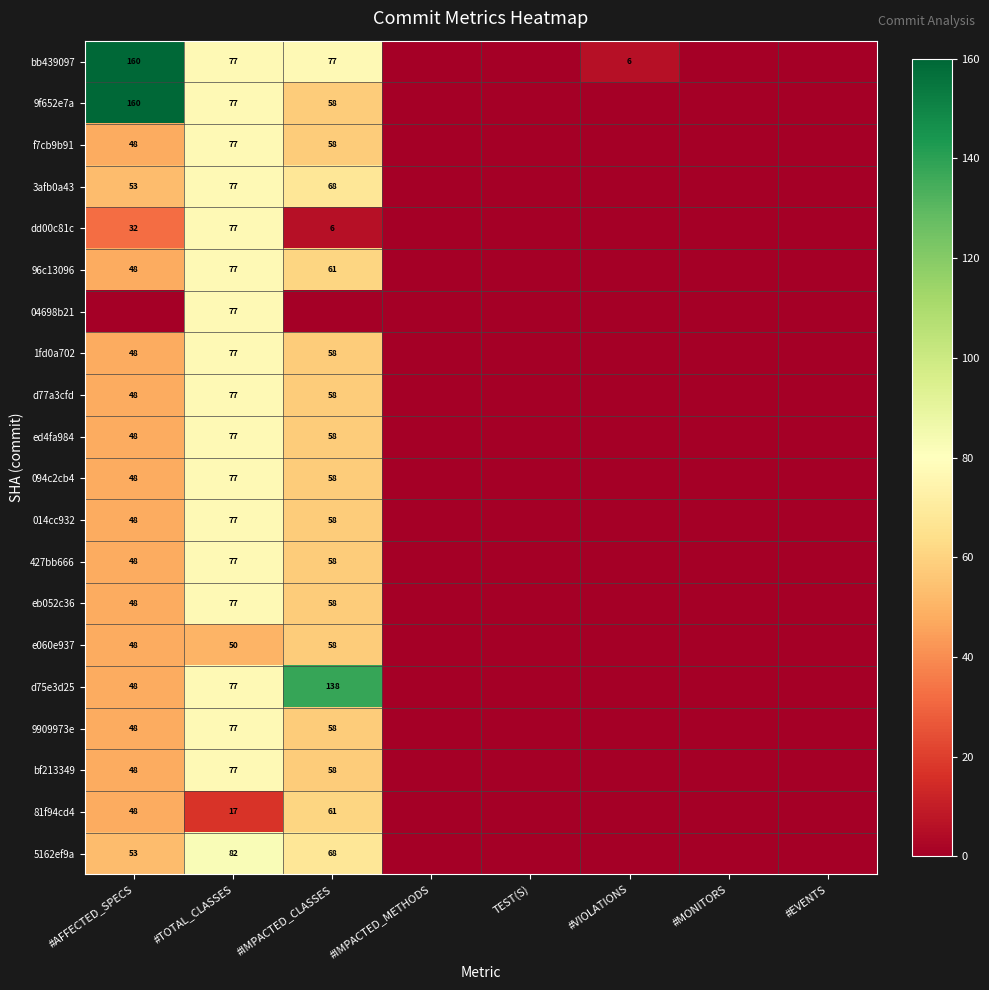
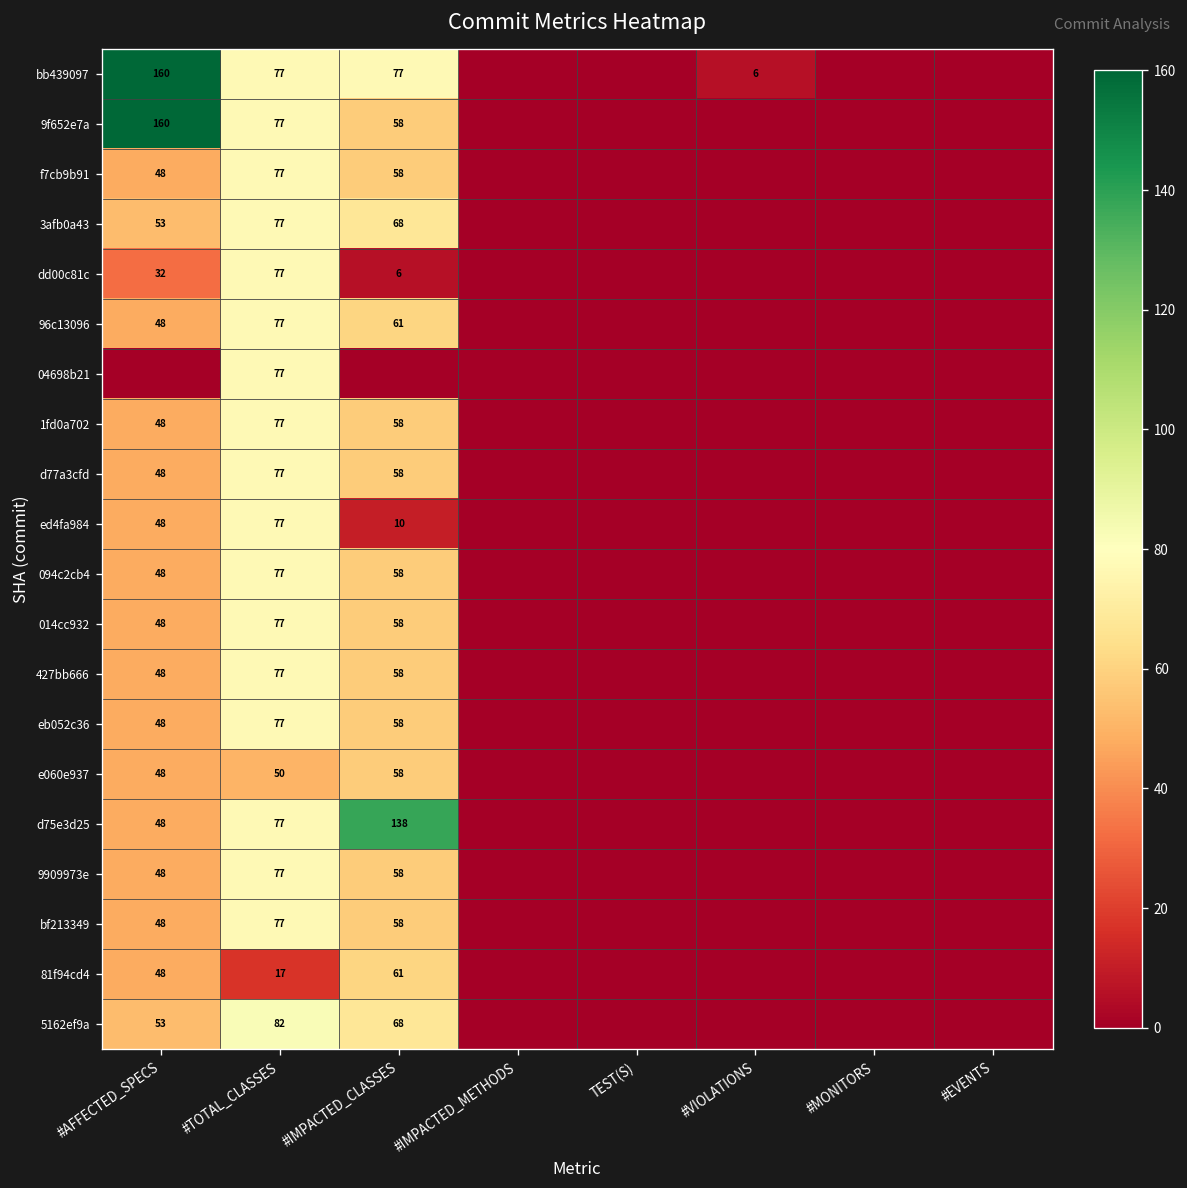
  {
    "bb439097": {
      "#AFFECTED_SPECS": 160,
      "#TOTAL_CLASSES": 77,
      "#IMPACTED_CLASSES": 77,
      "#VIOLATIONS": 6
    },
    "9f652e7a": {
      "#AFFECTED_SPECS": 160,
      "#TOTAL_CLASSES": 77,
      "#IMPACTED_CLASSES": 58
    },
    "f7cb9b91": {
      "#AFFECTED_SPECS": 48,
      "#TOTAL_CLASSES": 77,
      "#IMPACTED_CLASSES": 58
    },
    "3afb0a43": {
      "#AFFECTED_SPECS": 53,
      "#TOTAL_CLASSES": 77,
      "#IMPACTED_CLASSES": 68
    },
    "dd00c81c": {
      "#AFFECTED_SPECS": 32,
      "#TOTAL_CLASSES": 77,
      "#IMPACTED_CLASSES": 6
    },
    "96c13096": {
      "#AFFECTED_SPECS": 48,
      "#TOTAL_CLASSES": 77,
      "#IMPACTED_CLASSES": 61
    },
    "04698b21": {
      "#TOTAL_CLASSES": 77
    },
    "1fd0a702": {
      "#AFFECTED_SPECS": 48,
      "#TOTAL_CLASSES": 77,
      "#IMPACTED_CLASSES": 58
    },
    "d77a3cfd": {
      "#AFFECTED_SPECS": 48,
      "#TOTAL_CLASSES": 77,
      "#IMPACTED_CLASSES": 58
    },
    "ed4fa984": {
      "#AFFECTED_SPECS": 48,
      "#TOTAL_CLASSES": 77,
-     "#IMPACTED_CLASSES": 58
+     "#IMPACTED_CLASSES": 10
    },
    "094c2cb4": {
      "#AFFECTED_SPECS": 48,
      "#TOTAL_CLASSES": 77,
      "#IMPACTED_CLASSES": 58
    },
    "014cc932": {
      "#AFFECTED_SPECS": 48,
      "#TOTAL_CLASSES": 77,
      "#IMPACTED_CLASSES": 58
    },
    "427bb666": {
      "#AFFECTED_SPECS": 48,
      "#TOTAL_CLASSES": 77,
      "#IMPACTED_CLASSES": 58
    },
    "eb052c36": {
      "#AFFECTED_SPECS": 48,
      "#TOTAL_CLASSES": 77,
      "#IMPACTED_CLASSES": 58
    },
    "e060e937": {
      "#AFFECTED_SPECS": 48,
      "#TOTAL_CLASSES": 50,
      "#IMPACTED_CLASSES": 58
    },
    "d75e3d25": {
      "#AFFECTED_SPECS": 48,
      "#TOTAL_CLASSES": 77,
      "#IMPACTED_CLASSES": 138
    },
    "9909973e": {
      "#AFFECTED_SPECS": 48,
      "#TOTAL_CLASSES": 77,
      "#IMPACTED_CLASSES": 58
    },
    "bf213349": {
      "#AFFECTED_SPECS": 48,
      "#TOTAL_CLASSES": 77,
      "#IMPACTED_CLASSES": 58
    },
    "81f94cd4": {
      "#AFFECTED_SPECS": 48,
      "#TOTAL_CLASSES": 17,
      "#IMPACTED_CLASSES": 61
    },
    "5162ef9a": {
      "#AFFECTED_SPECS": 53,
      "#TOTAL_CLASSES": 82,
      "#IMPACTED_CLASSES": 68
    }
  }
